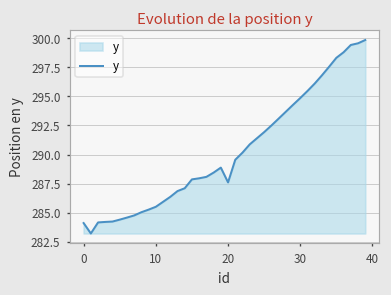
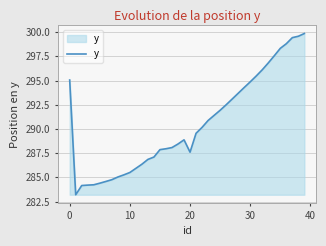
  {
-   "0": 284,
+   "0": 295,
    "10": 285,
    "20": 288,
    "30": 295
  }
